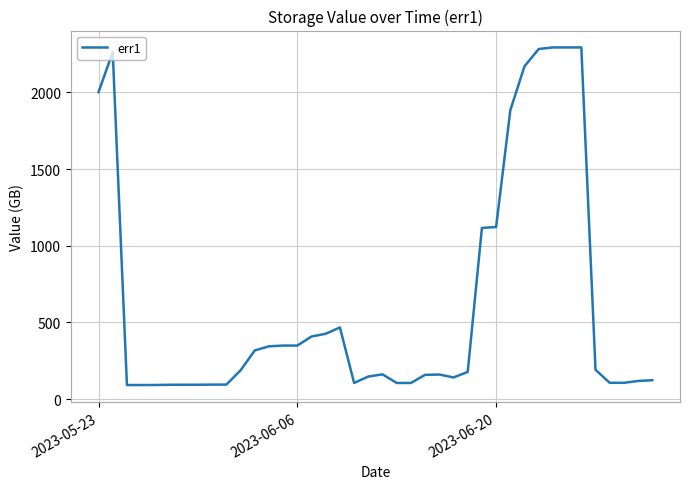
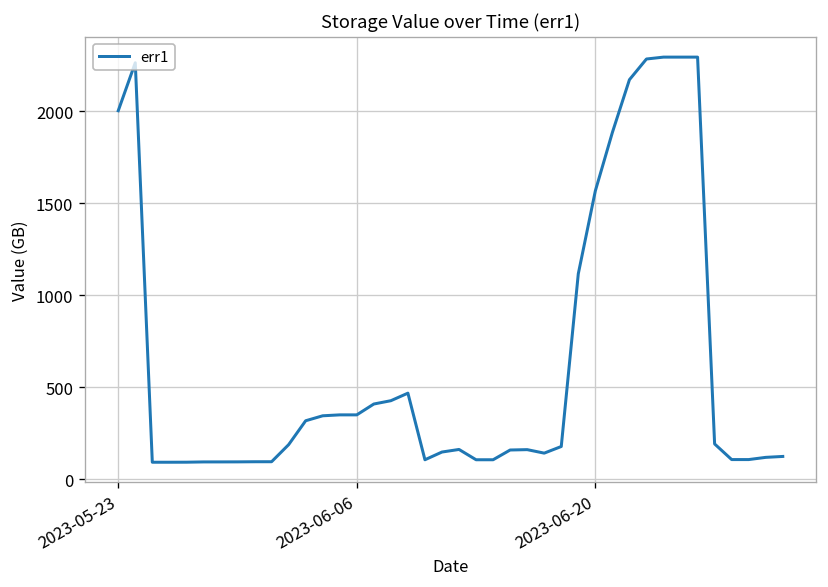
  {
    "2023-05-23": 2000,
    "2023-06-06": 350,
-   "2023-06-20": 1120
+   "2023-06-20": 1570
  }
